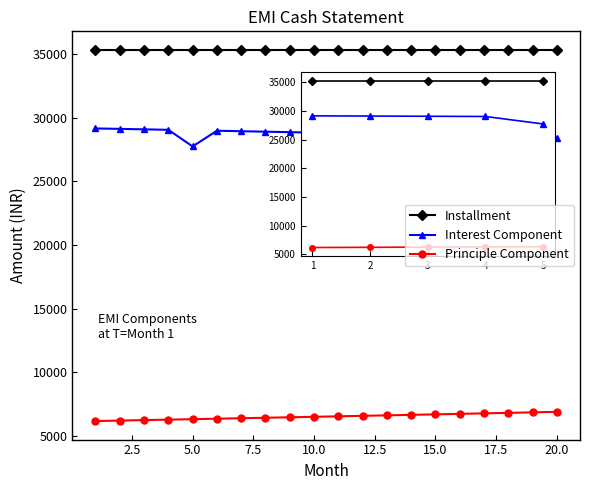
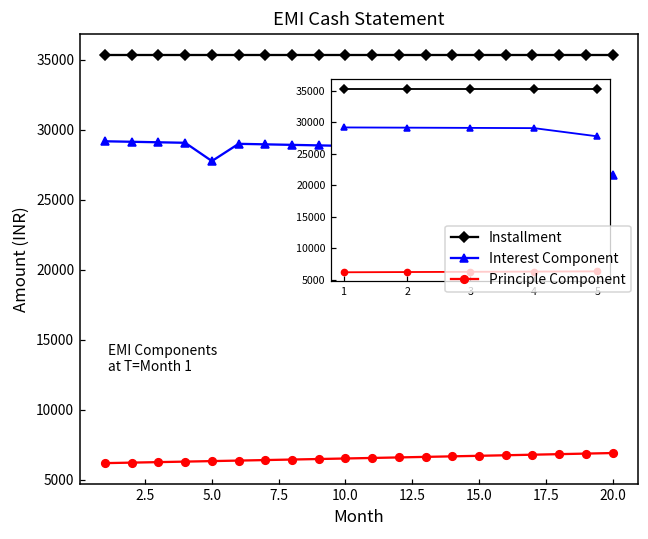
  {
    "Installment": {
      "5.0": 35300,
      "10.0": 35300,
      "15.0": 35300,
      "20.0": 35300
    },
    "Interest Component": {
      "5.0": 27800,
      "10.0": 28800,
      "15.0": 30100,
-     "20.0": 28400
+     "20.0": 26700
    },
    "Principle Component": {
      "5.0": 6300,
      "10.0": 6500,
      "15.0": 6700,
      "20.0": 6900
    }
  }
